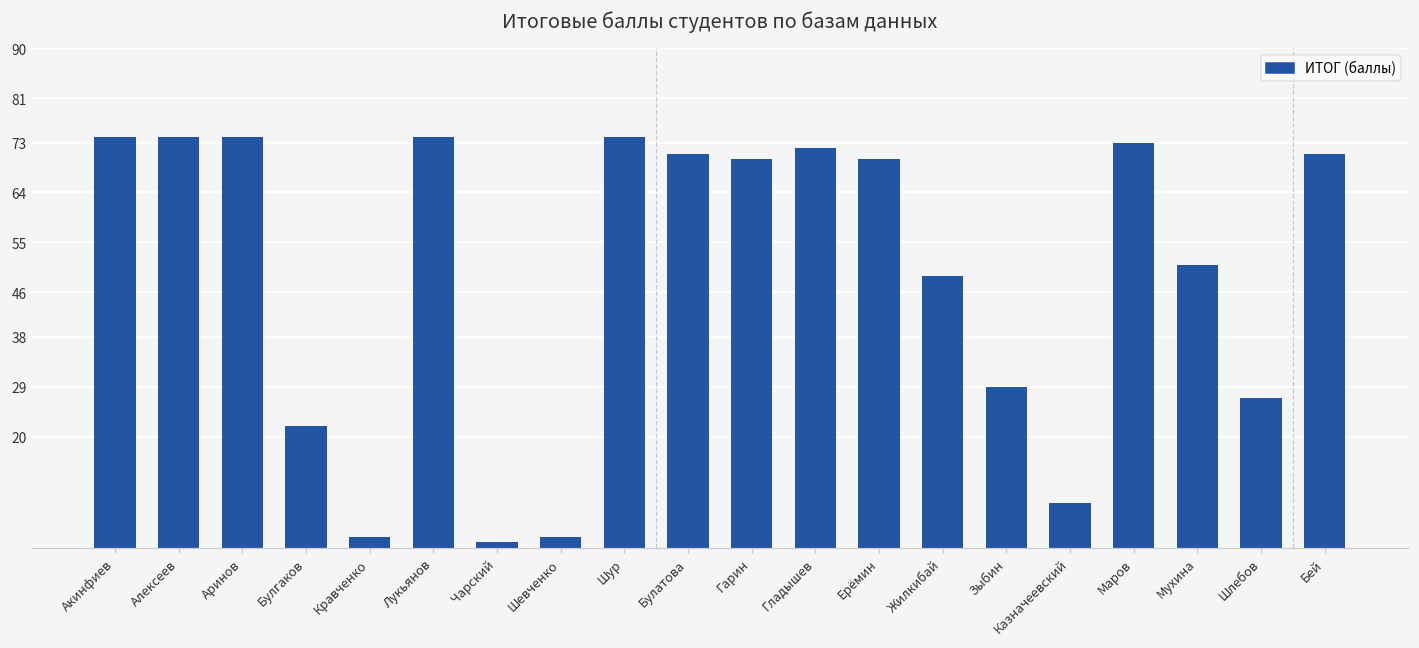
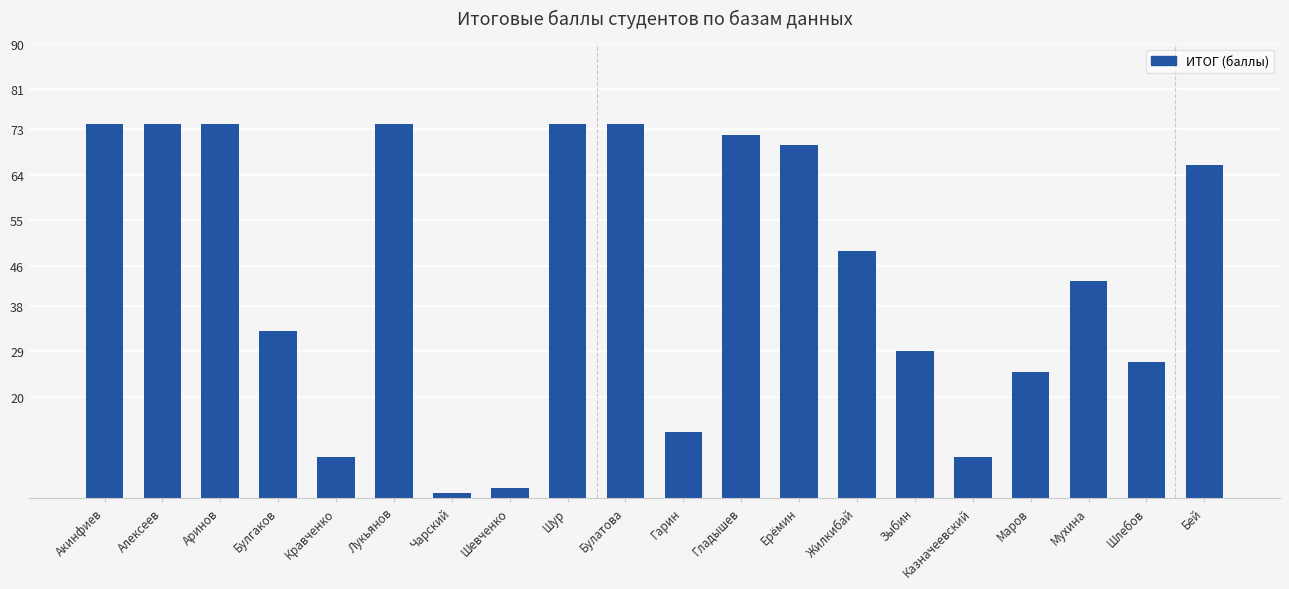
  {
    "Акинфиев": 74,
    "Алексеев": 74,
    "Аринов": 74,
-   "Булгаков": 22,
-   "Кравченко": 2,
+   "Булгаков": 33,
+   "Кравченко": 8,
    "Лукьянов": 74,
    "Чарский": 1,
    "Шевченко": 2,
    "Шур": 74,
-   "Булатова": 71,
-   "Гарин": 70,
+   "Булатова": 74,
+   "Гарин": 13,
    "Гладышев": 72,
    "Ерёмин": 70,
    "Жилкибай": 49,
    "Зыбин": 29,
    "Казначеевский": 8,
-   "Маров": 73,
-   "Мухина": 51,
+   "Маров": 25,
+   "Мухина": 43,
    "Шлебов": 27,
-   "Бей": 71
+   "Бей": 66
  }
